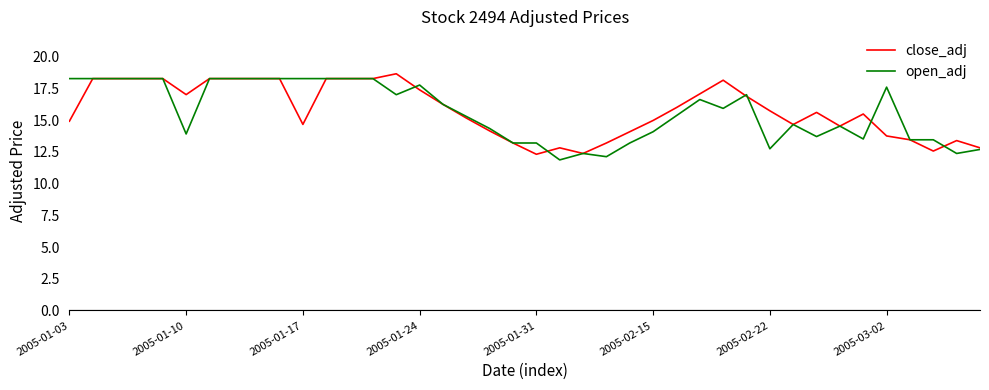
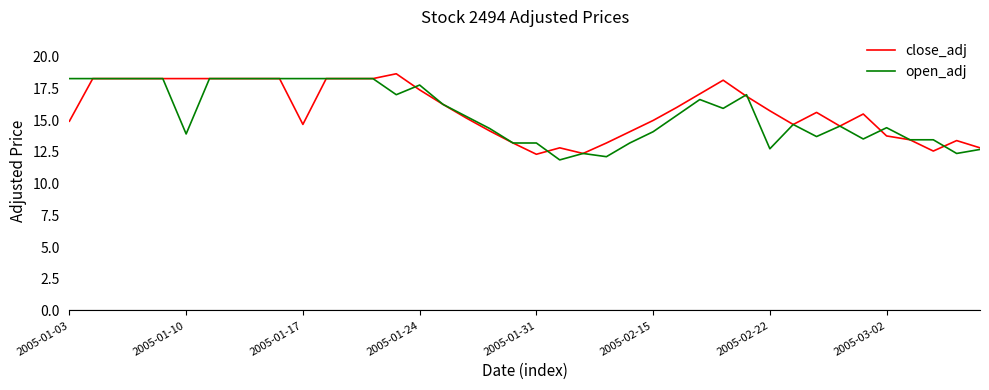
  {
    "close_adj": {
      "2005-01-03": 14.9,
-     "2005-01-10": 17.0,
+     "2005-01-10": 18.3,
      "2005-01-17": 14.7,
      "2005-01-24": 17.4,
      "2005-01-31": 12.3,
      "2005-02-15": 15.0,
      "2005-02-22": 15.7,
      "2005-03-02": 13.8
    },
    "open_adj": {
      "2005-01-03": 18.3,
      "2005-01-10": 13.9,
      "2005-01-17": 18.3,
      "2005-01-24": 17.8,
      "2005-01-31": 13.2,
      "2005-02-15": 14.1,
      "2005-02-22": 12.7,
-     "2005-03-02": 17.6
+     "2005-03-02": 14.4
    }
  }
